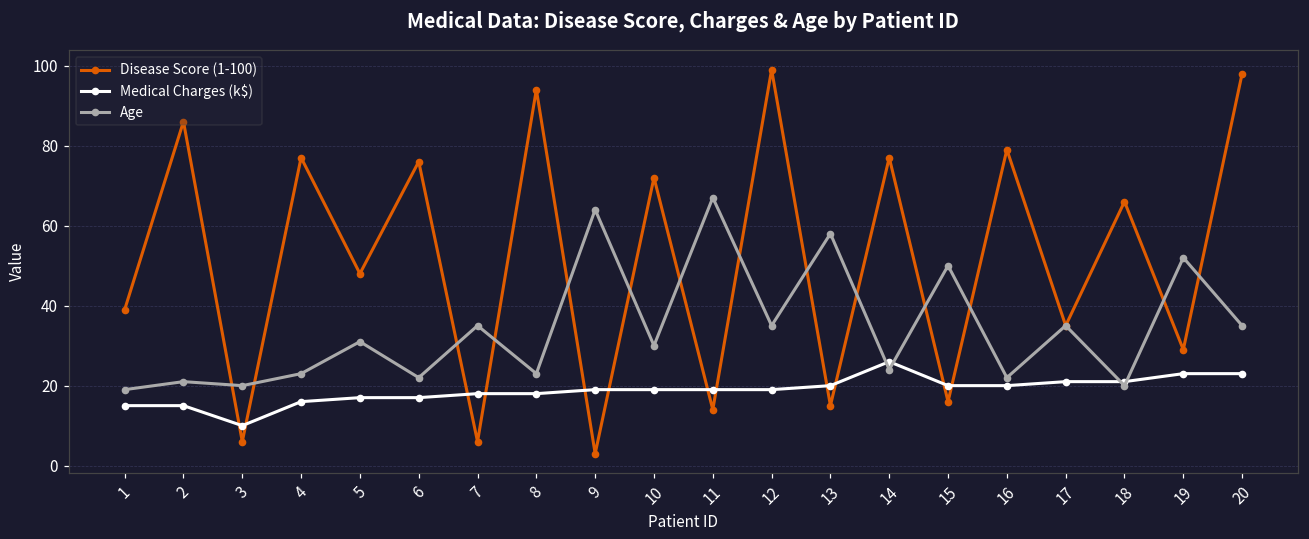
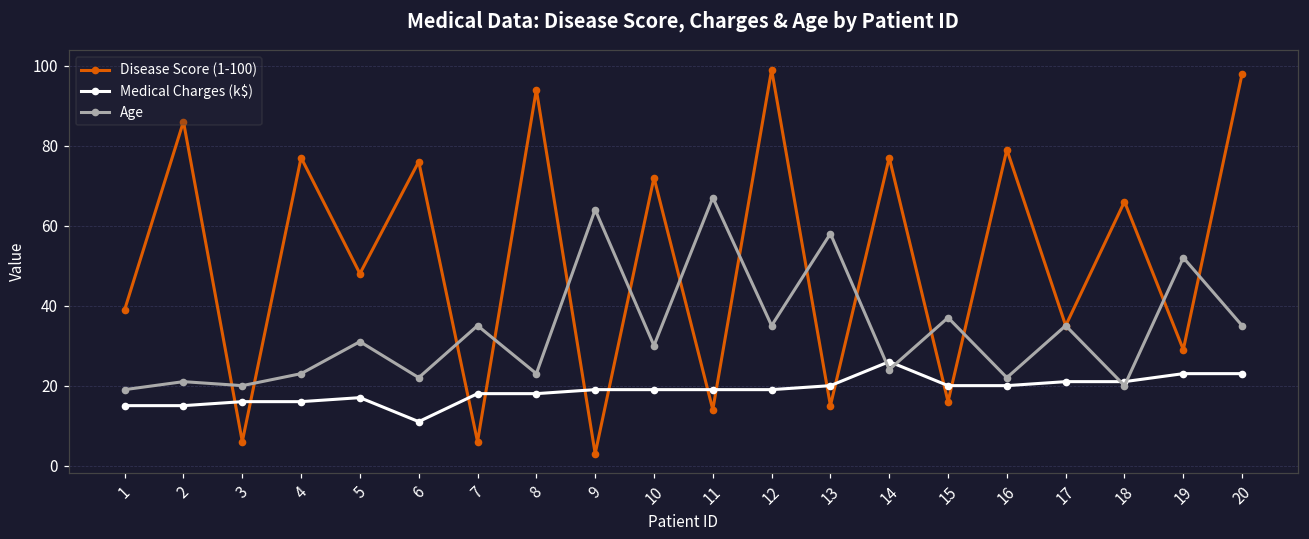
  {
    "Disease Score (1-100)": {
      "1": 39,
      "3": 6,
      "4": 77,
      "5": 48,
      "6": 76,
      "7": 6,
      "8": 94,
      "9": 3,
      "10": 72,
      "11": 14,
      "12": 99,
      "13": 15,
      "14": 77,
      "15": 16,
      "16": 79,
      "18": 66,
      "19": 29,
      "20": 98
    },
    "Medical Charges (k$)": {
      "1": 15,
      "2": 15,
-     "3": 10,
+     "3": 16,
      "4": 16,
      "5": 17,
-     "6": 17,
+     "6": 11,
      "7": 18,
      "8": 18,
      "9": 19,
      "10": 19,
      "11": 19,
      "12": 19,
      "13": 20,
      "14": 26,
      "15": 20,
      "16": 20,
      "17": 21,
      "18": 21,
      "19": 23,
      "20": 23
    },
    "Age": {
      "1": 19,
      "2": 21,
      "3": 20,
      "4": 23,
      "5": 31,
      "6": 22,
      "7": 35,
      "8": 23,
      "9": 64,
      "10": 30,
      "11": 67,
      "12": 35,
      "13": 58,
      "14": 24,
-     "15": 50,
+     "15": 37,
      "16": 22,
      "18": 20,
      "19": 52,
      "20": 35
    }
  }
